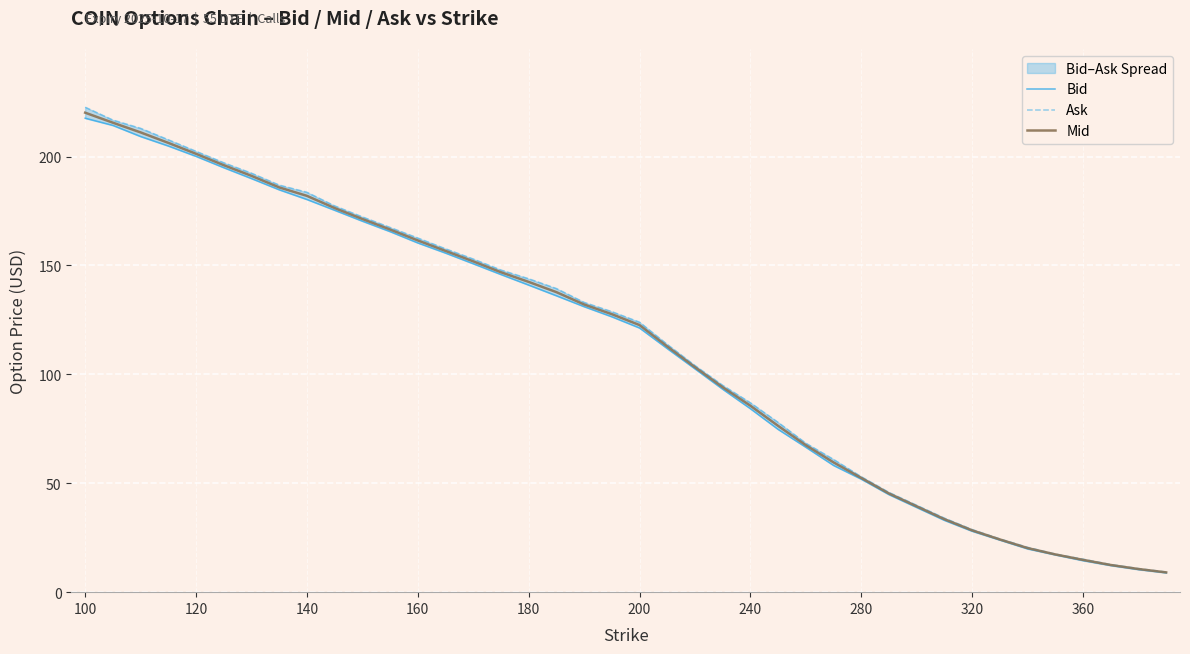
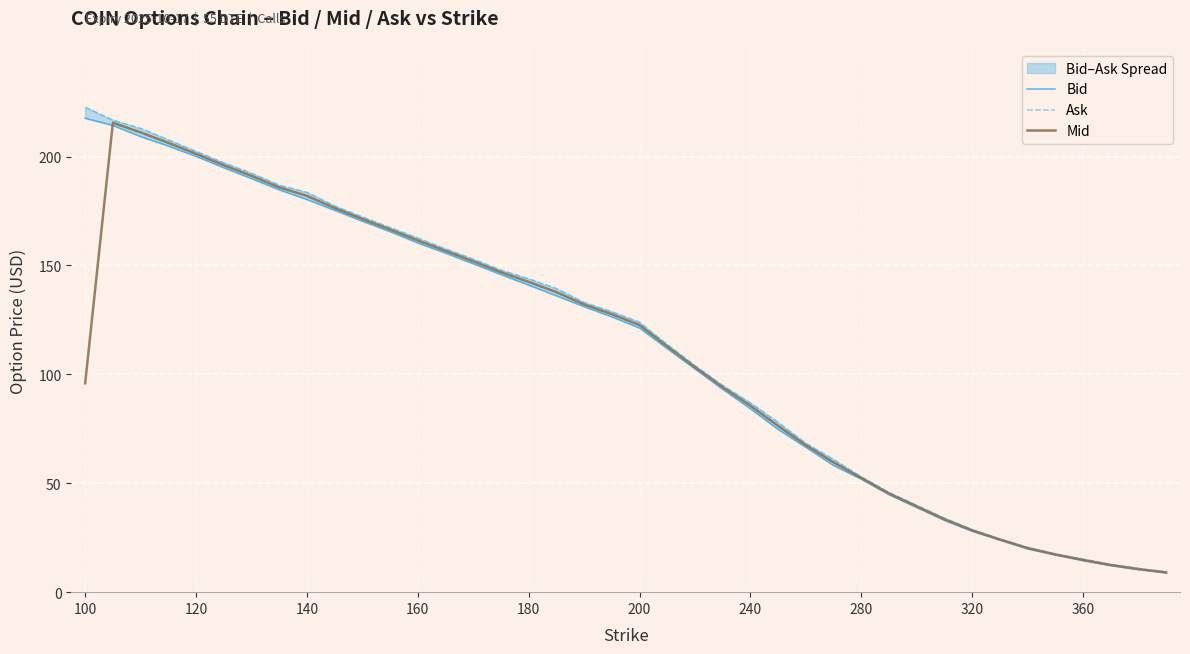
  {
    "Mid": {
-     "100": 220,
+     "100": 96,
      "140": 182,
      "180": 142,
      "200": 123,
      "240": 86
    }
  }
